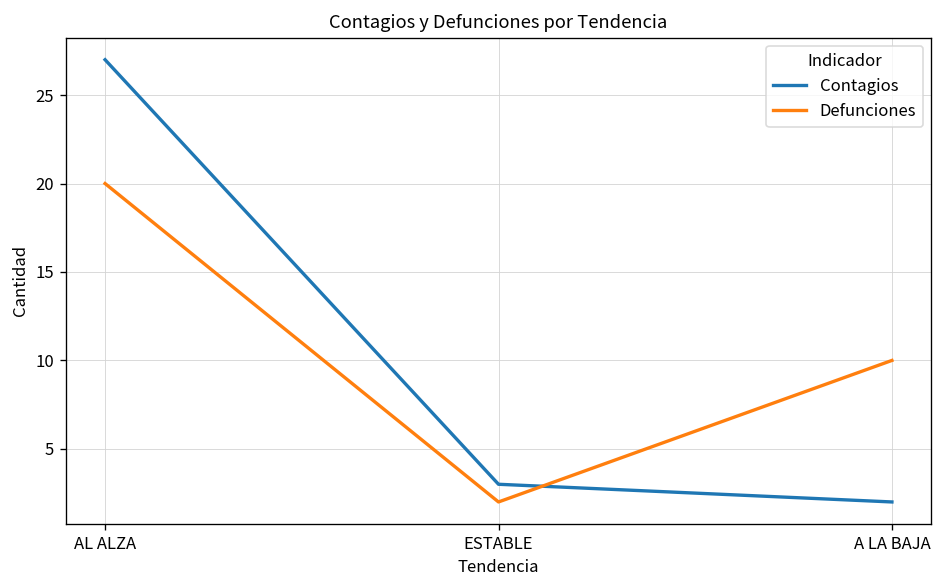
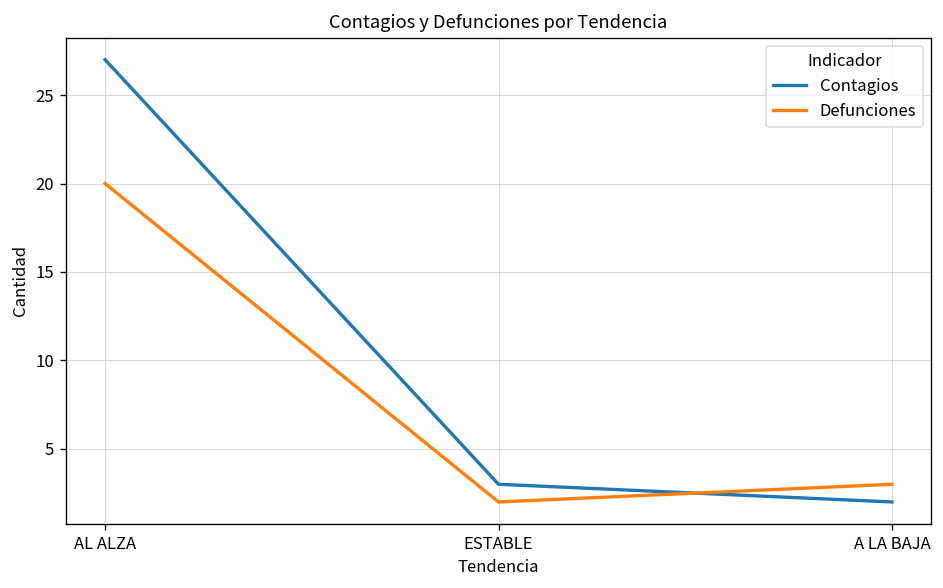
  {
    "Contagios": {
      "AL ALZA": 27,
      "ESTABLE": 3,
      "A LA BAJA": 2
    },
    "Defunciones": {
      "AL ALZA": 20,
      "ESTABLE": 2,
-     "A LA BAJA": 10
+     "A LA BAJA": 3
    }
  }
